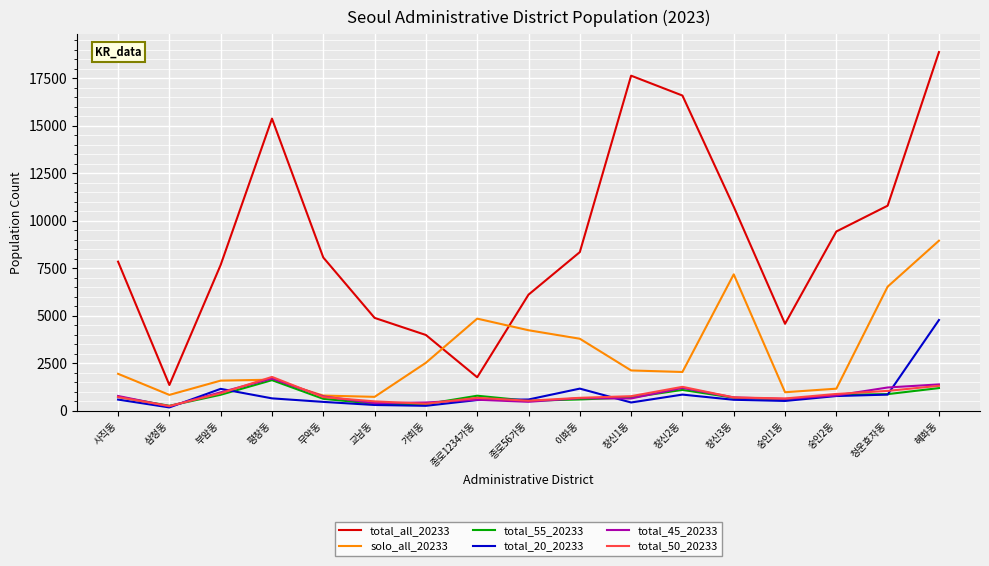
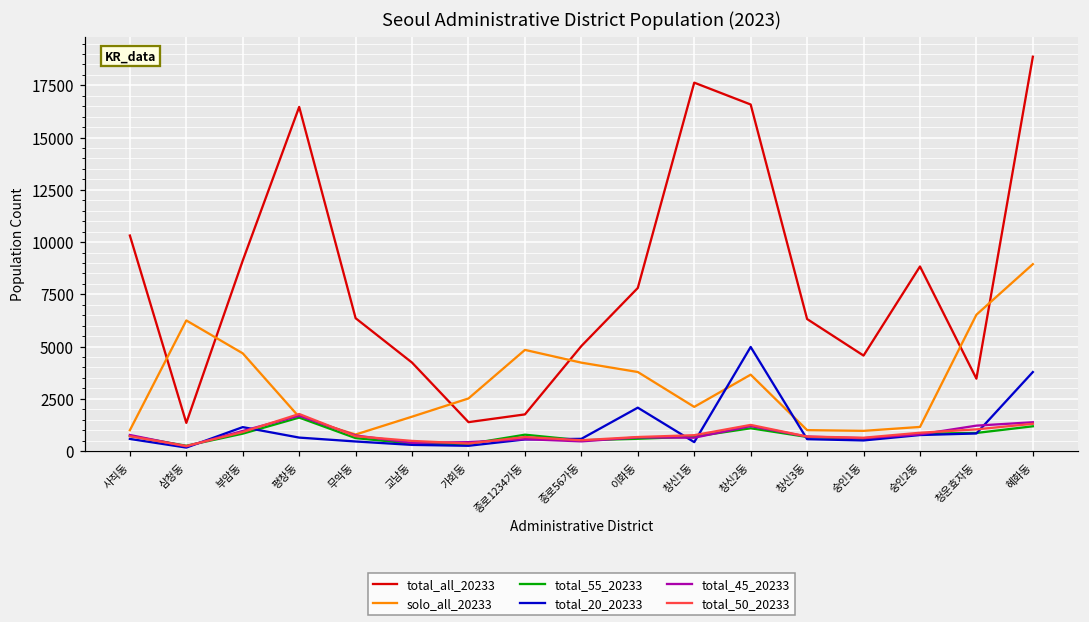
  {
    "total_all_20233": {
-     "사직동": 7800,
+     "사직동": 10300,
      "삼청동": 1300,
-     "부암동": 7700,
-     "평창동": 15400,
-     "무악동": 8100,
-     "교남동": 4900,
-     "가회동": 4000,
+     "부암동": 9100,
+     "평창동": 16500,
+     "무악동": 6400,
+     "교남동": 4200,
+     "가회동": 1400,
      "종로1234가동": 1800,
-     "종로56가동": 6100,
-     "이화동": 8300,
+     "종로56가동": 5000,
+     "이화동": 7800,
      "창신1동": 17600,
      "창신2동": 16600,
-     "창신3동": 10700,
+     "창신3동": 6300,
      "숭인1동": 4600,
-     "숭인2동": 9400,
-     "청운효자동": 10800,
+     "숭인2동": 8800,
+     "청운효자동": 3500,
      "혜화동": 18900
    },
    "solo_all_20233": {
-     "사직동": 1900,
-     "삼청동": 800,
-     "부암동": 1600,
-     "교남동": 700,
+     "사직동": 1000,
+     "삼청동": 6300,
+     "부암동": 4700,
+     "교남동": 1600,
      "가회동": 2500,
      "종로1234가동": 4800,
      "종로56가동": 4200,
      "이화동": 3800,
      "창신1동": 2100,
-     "창신2동": 2000,
-     "창신3동": 7200,
+     "창신2동": 3700,
+     "창신3동": 1000,
      "숭인1동": 1000,
      "숭인2동": 1200,
      "청운효자동": 6500,
      "혜화동": 8900
    },
    "total_20_20233": {
      "부암동": 1100,
      "평창동": 600,
      "무악동": 500,
-     "이화동": 1200,
+     "이화동": 2100,
      "창신1동": 400,
-     "창신2동": 800,
-     "혜화동": 4800
+     "창신2동": 5000,
+     "혜화동": 3800
    },
    "total_45_20233": {
      "청운효자동": 1200
    },
    "total_50_20233": {
      "청운효자동": 1000
    }
  }
